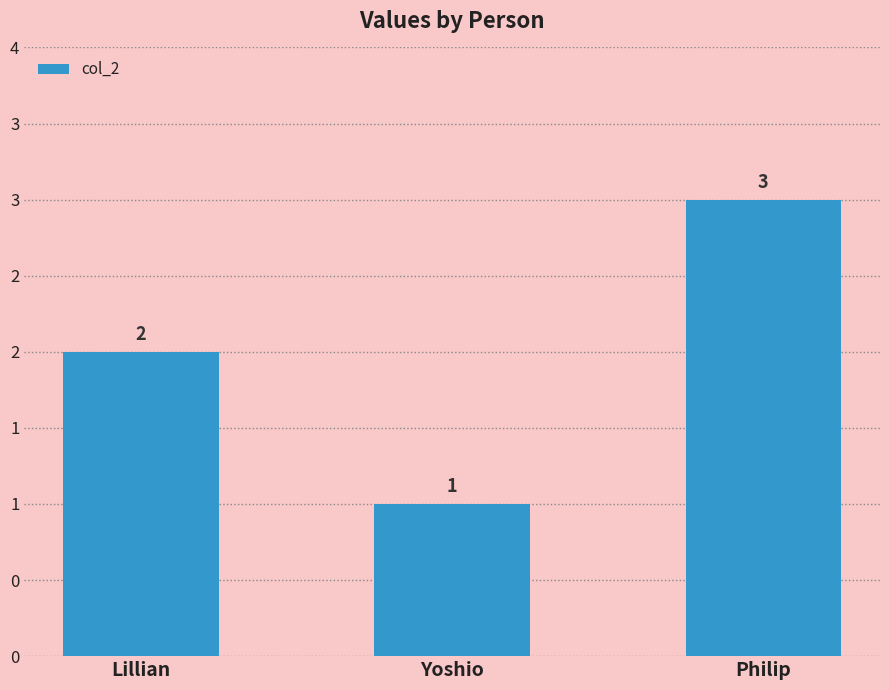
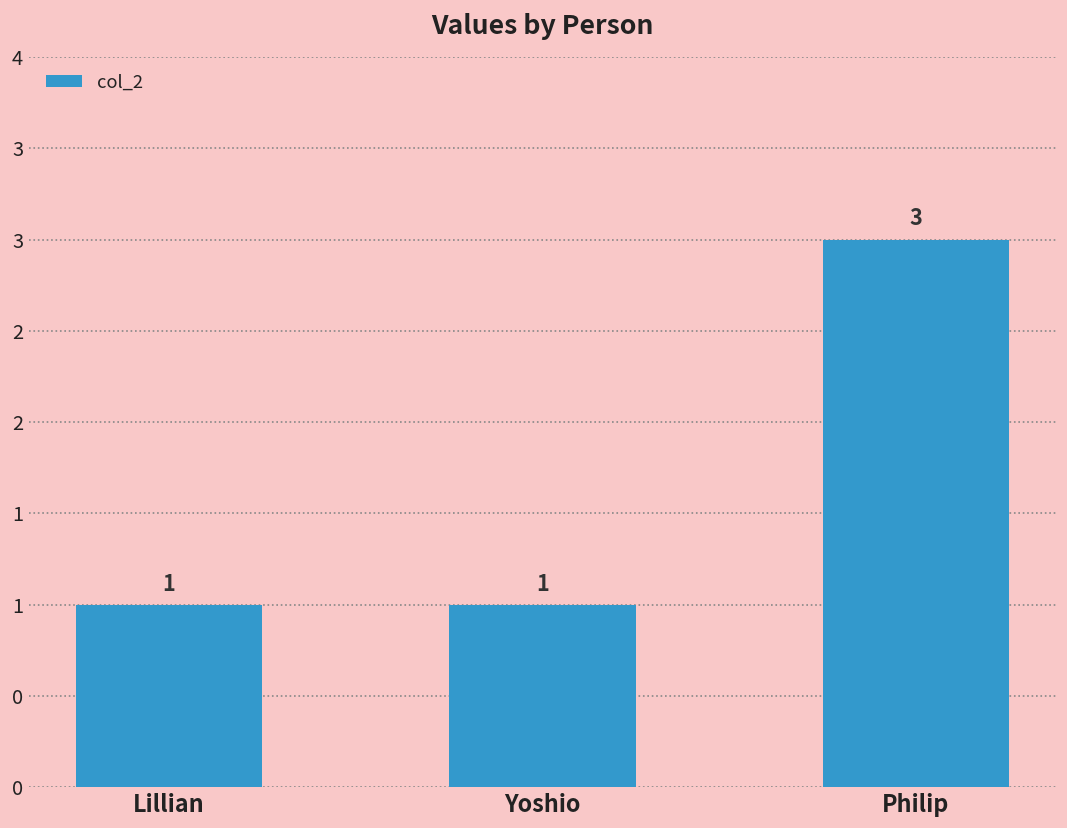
  {
-   "Lillian": 2,
+   "Lillian": 1,
    "Yoshio": 1,
    "Philip": 3
  }
